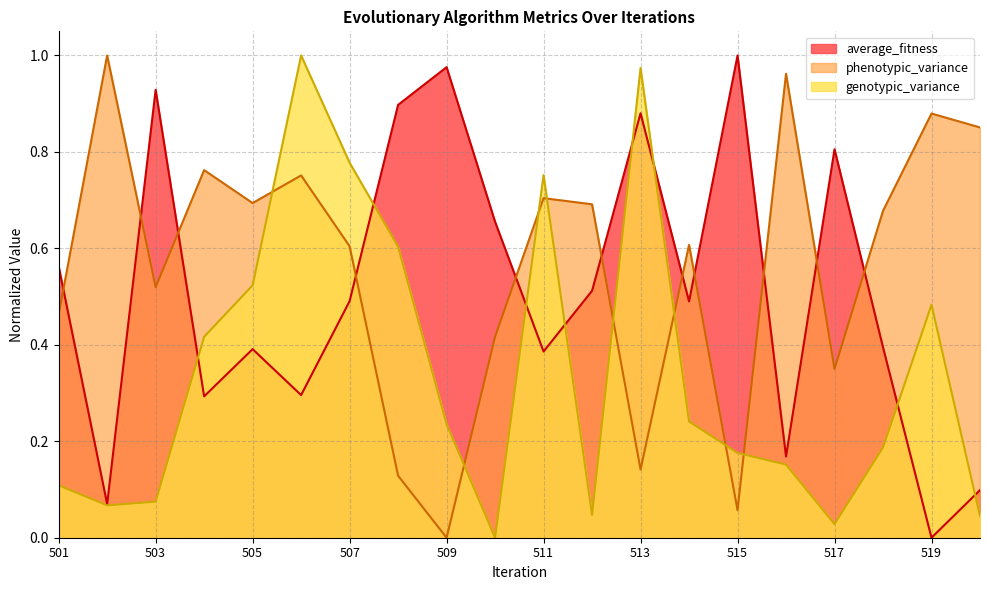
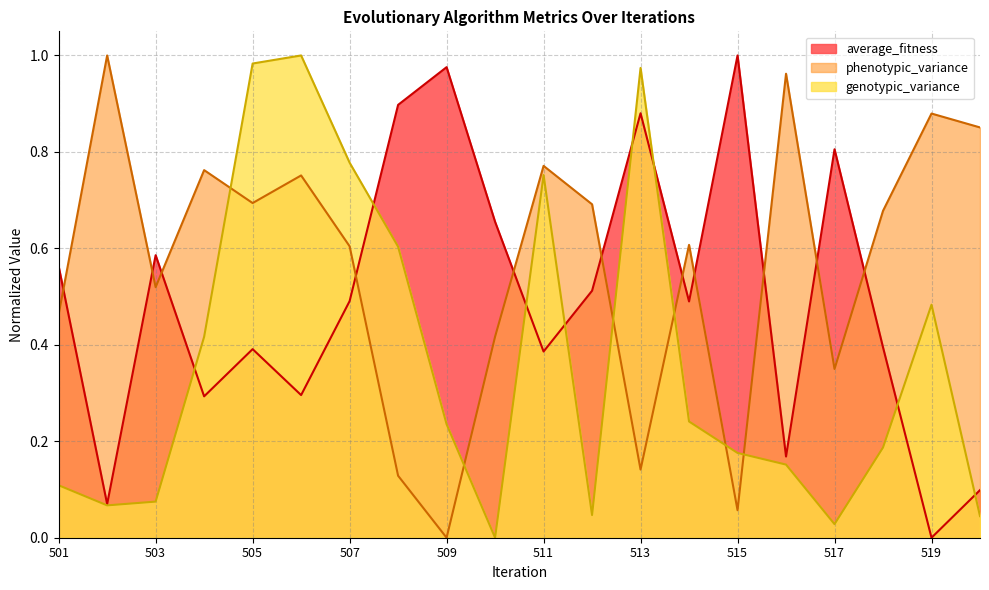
  {
    "average_fitness": {
      "501": 0.56,
-     "503": 0.93,
+     "503": 0.59,
      "505": 0.39,
      "507": 0.49,
      "509": 0.98,
      "511": 0.39,
      "513": 0.88,
      "515": 1.00,
      "517": 0.81,
      "519": 0.00
    },
    "phenotypic_variance": {
      "501": 0.46,
      "503": 0.52,
      "505": 0.69,
      "507": 0.60,
      "509": 0.00,
-     "511": 0.70,
+     "511": 0.77,
      "513": 0.14,
      "515": 0.06,
      "517": 0.35,
      "519": 0.88
    },
    "genotypic_variance": {
      "501": 0.11,
      "503": 0.07,
-     "505": 0.52,
+     "505": 0.98,
      "507": 0.78,
      "509": 0.24,
      "511": 0.75,
      "513": 0.97,
      "515": 0.18,
      "517": 0.03,
      "519": 0.48
    }
  }
